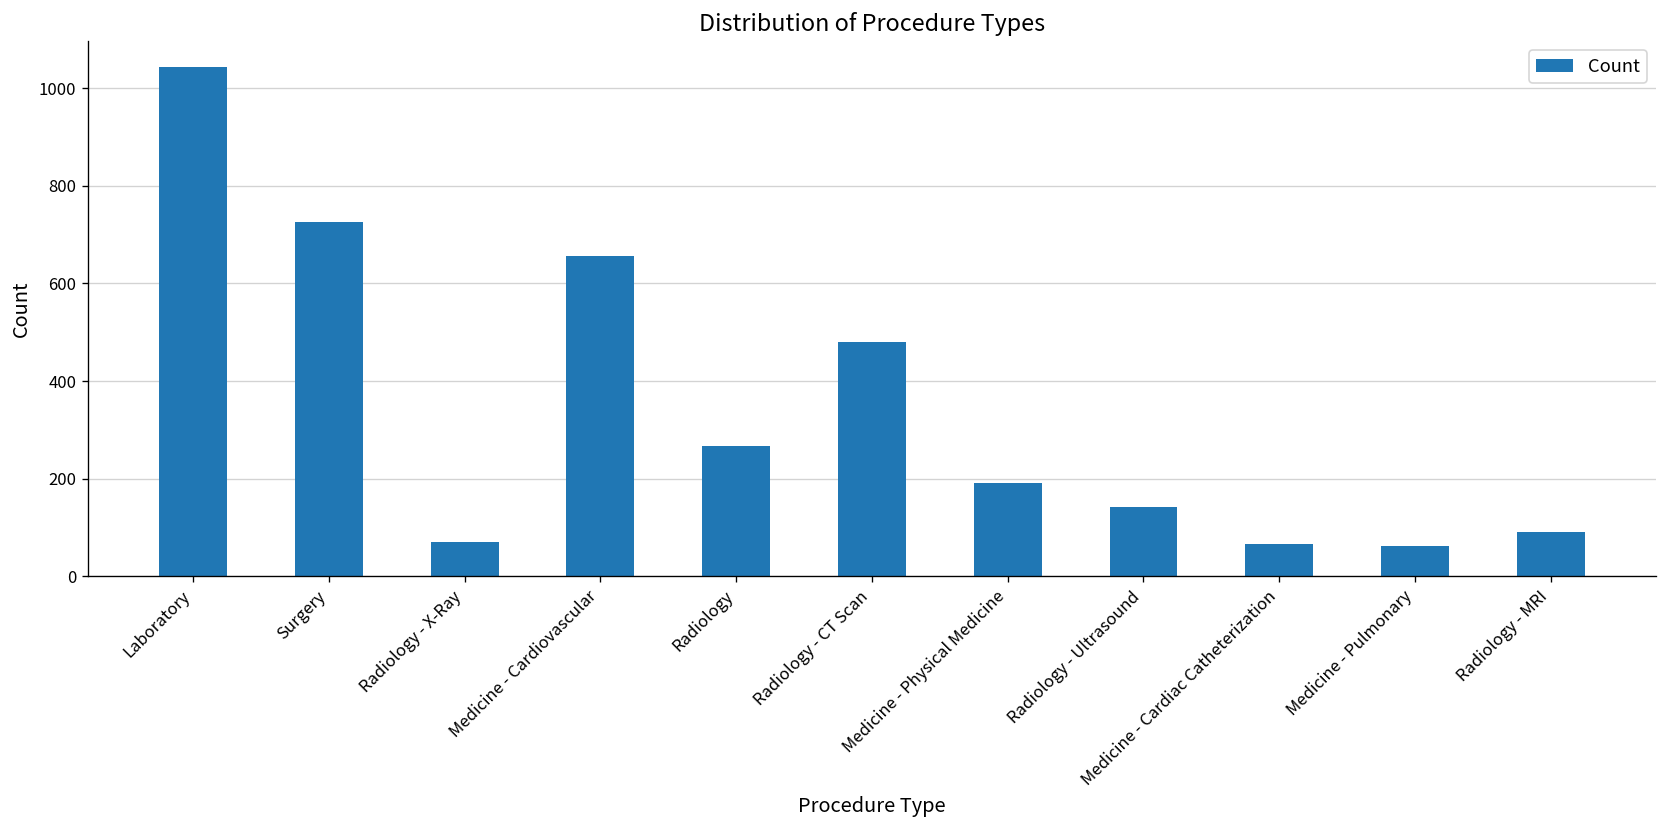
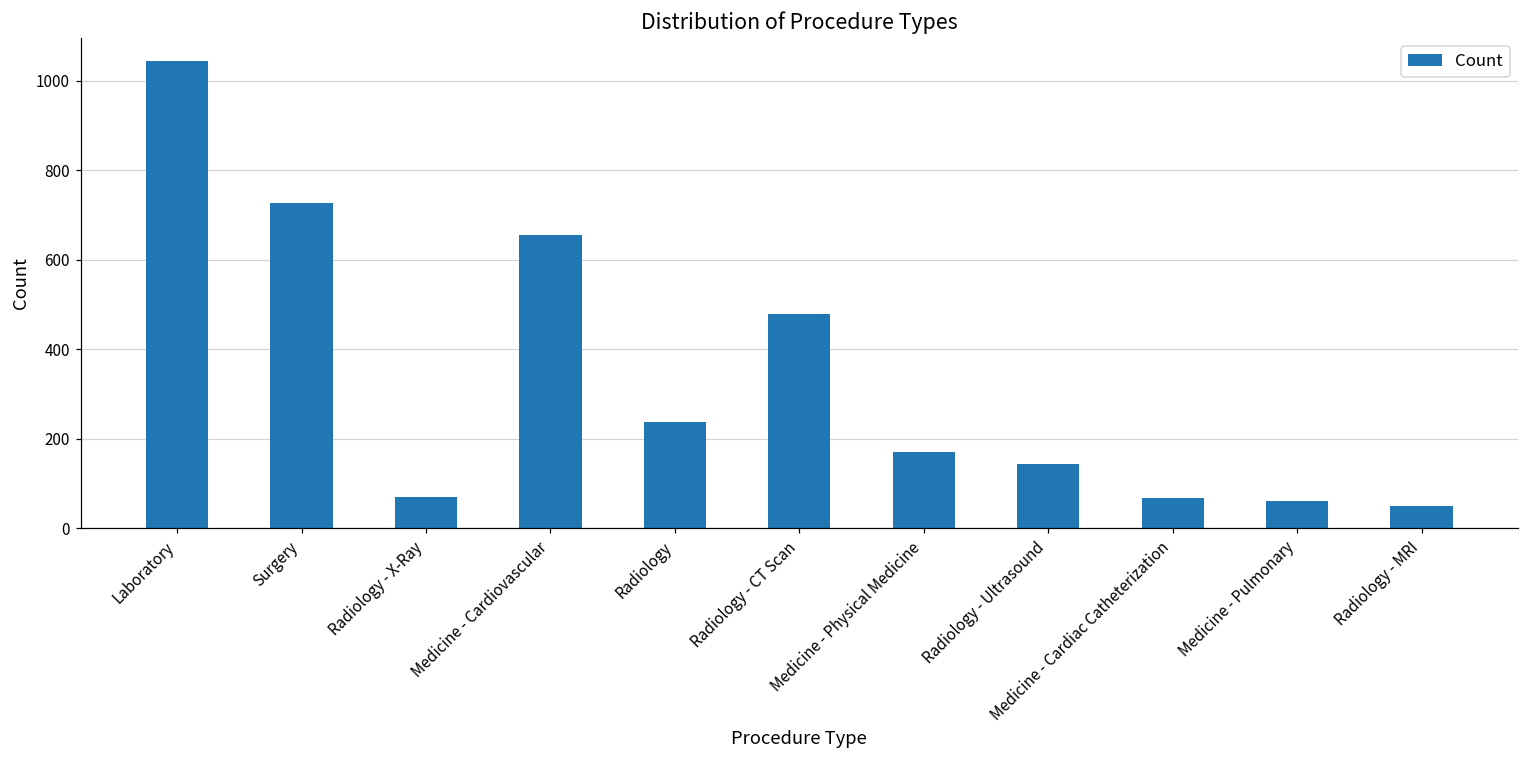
  {
    "Laboratory": 1040,
    "Surgery": 730,
    "Radiology - X-Ray": 70,
    "Medicine - Cardiovascular": 660,
-   "Radiology": 270,
+   "Radiology": 240,
    "Radiology - CT Scan": 480,
-   "Medicine - Physical Medicine": 190,
+   "Medicine - Physical Medicine": 170,
    "Radiology - Ultrasound": 140,
    "Medicine - Cardiac Catheterization": 70,
    "Medicine - Pulmonary": 60,
-   "Radiology - MRI": 90
+   "Radiology - MRI": 50
  }
